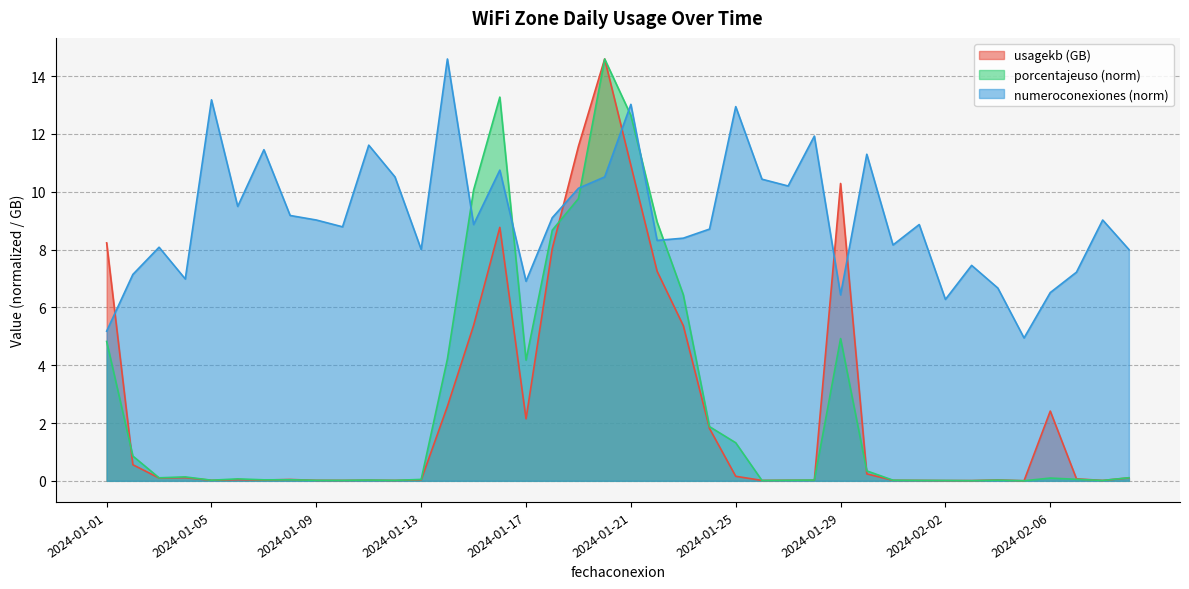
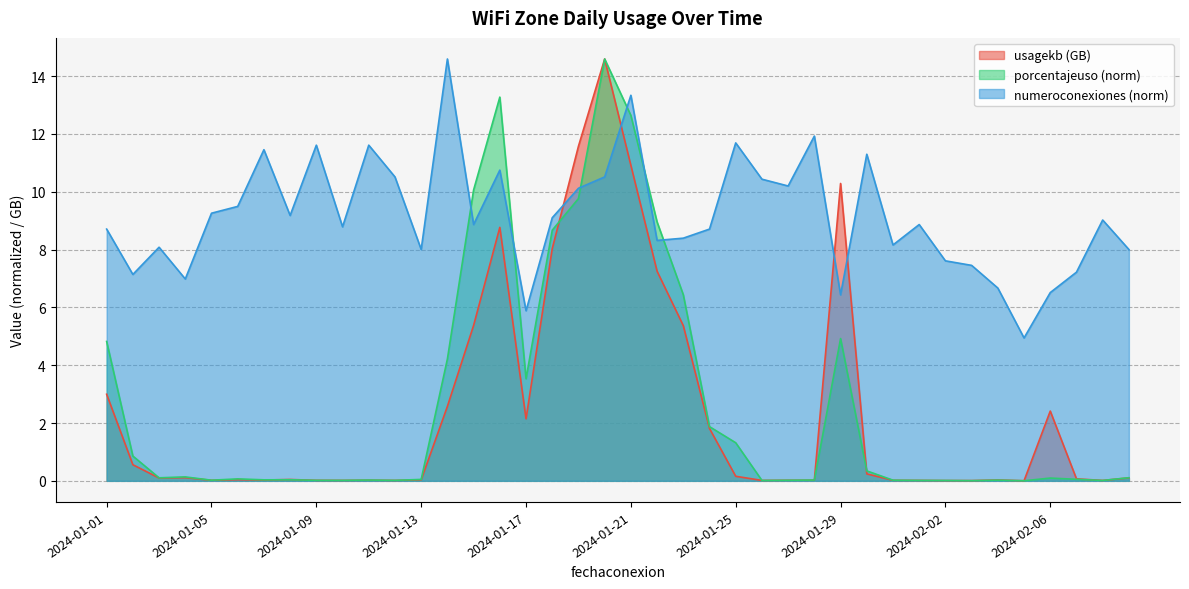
  {
    "usagekb (GB)": {
-     "2024-01-01": 8.2,
+     "2024-01-01": 3.0,
      "2024-01-17": 2.1,
      "2024-01-21": 10.9,
      "2024-01-25": 0.2,
      "2024-01-29": 10.3,
      "2024-02-06": 2.4
    },
    "porcentajeuso (norm)": {
      "2024-01-01": 4.8,
-     "2024-01-17": 4.2,
+     "2024-01-17": 3.5,
      "2024-01-21": 12.6,
      "2024-01-25": 1.3,
      "2024-01-29": 4.9,
      "2024-02-06": 0.1
    },
    "numeroconexiones (norm)": {
-     "2024-01-01": 5.2,
-     "2024-01-05": 13.2,
-     "2024-01-09": 9.0,
+     "2024-01-01": 8.7,
+     "2024-01-05": 9.3,
+     "2024-01-09": 11.6,
      "2024-01-13": 8.0,
-     "2024-01-17": 6.9,
-     "2024-01-21": 13.0,
-     "2024-01-25": 12.9,
+     "2024-01-17": 5.9,
+     "2024-01-21": 13.3,
+     "2024-01-25": 11.7,
      "2024-01-29": 6.4,
-     "2024-02-02": 6.3,
+     "2024-02-02": 7.6,
      "2024-02-06": 6.5
    }
  }
